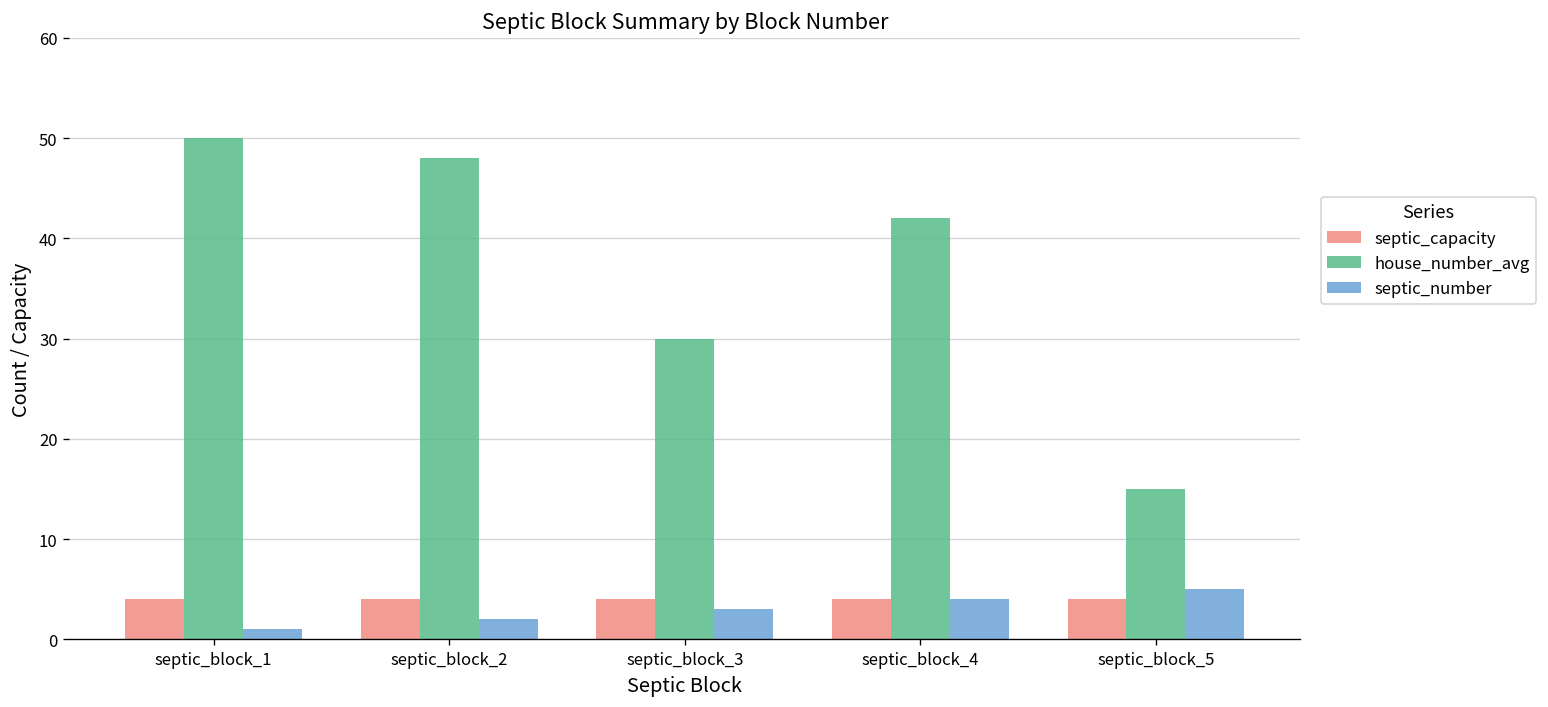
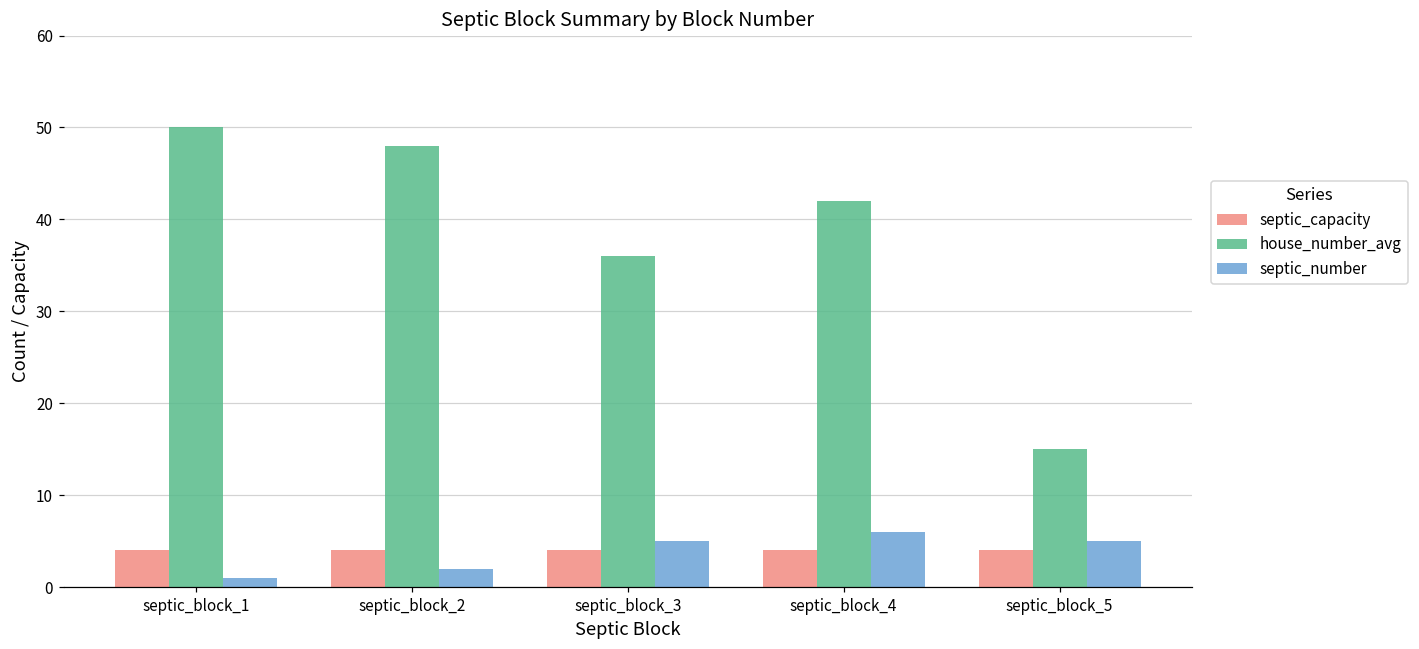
  {
    "septic_capacity": {
      "septic_block_1": 4,
      "septic_block_2": 4,
      "septic_block_3": 4,
      "septic_block_4": 4,
      "septic_block_5": 4
    },
    "house_number_avg": {
      "septic_block_1": 50,
      "septic_block_2": 48,
-     "septic_block_3": 30,
+     "septic_block_3": 36,
      "septic_block_4": 42,
      "septic_block_5": 15
    },
    "septic_number": {
      "septic_block_1": 1,
      "septic_block_2": 2,
-     "septic_block_3": 3,
-     "septic_block_4": 4,
+     "septic_block_3": 5,
+     "septic_block_4": 6,
      "septic_block_5": 5
    }
  }
